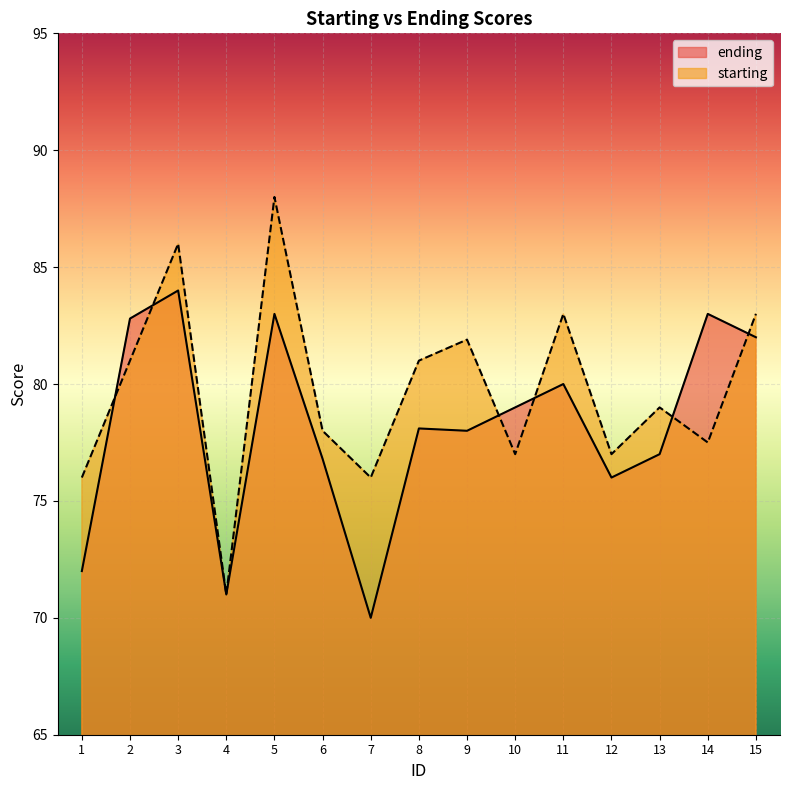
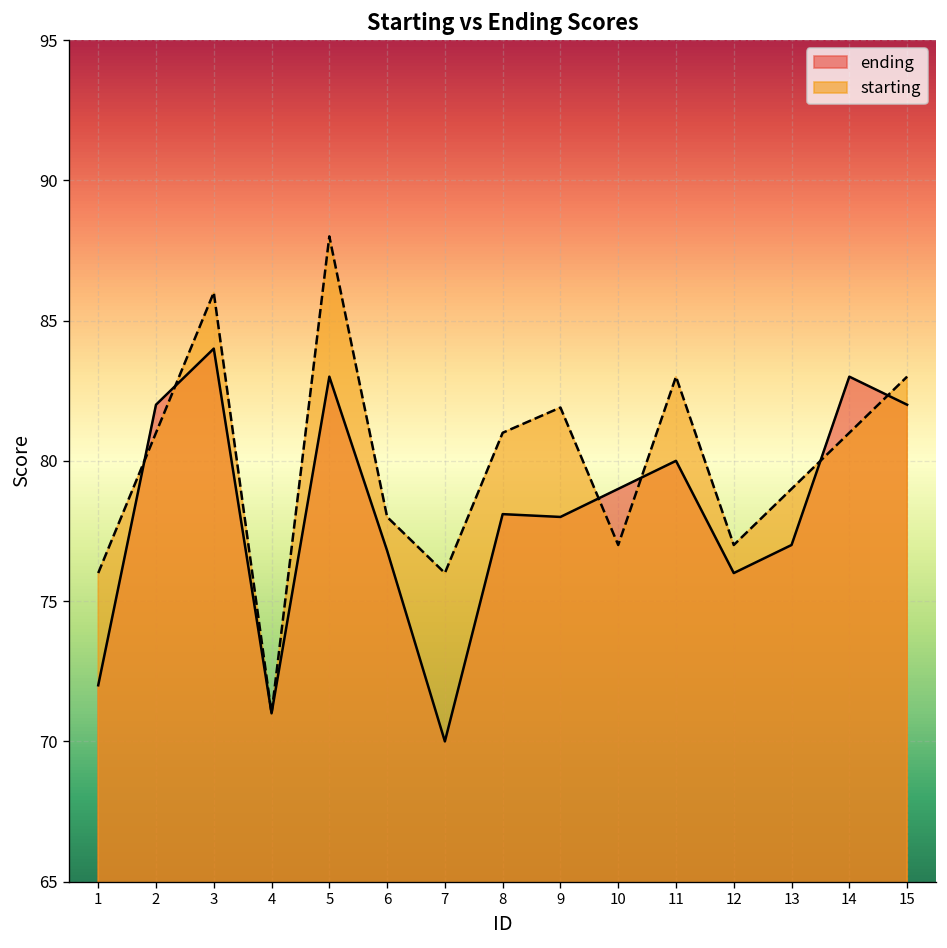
  {
    "ending": {
      "1": 72.0,
-     "2": 82.8,
+     "2": 82.0,
      "3": 84.0,
      "5": 83.0,
      "6": 76.8,
      "7": 70.0,
      "8": 78.1,
      "9": 78.0,
      "10": 79.0,
      "11": 80.0,
      "12": 76.0,
      "13": 77.0,
      "14": 83.0,
      "15": 82.0
    },
    "starting": {
      "1": 76.0,
      "2": 81.0,
      "3": 86.0,
      "5": 88.0,
      "6": 78.0,
      "7": 76.0,
      "8": 81.0,
      "9": 81.9,
      "10": 77.0,
      "11": 83.0,
      "12": 77.0,
      "13": 79.0,
-     "14": 77.5,
+     "14": 81.0,
      "15": 83.0
    }
  }
